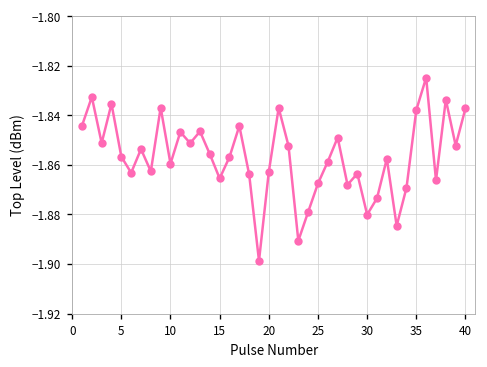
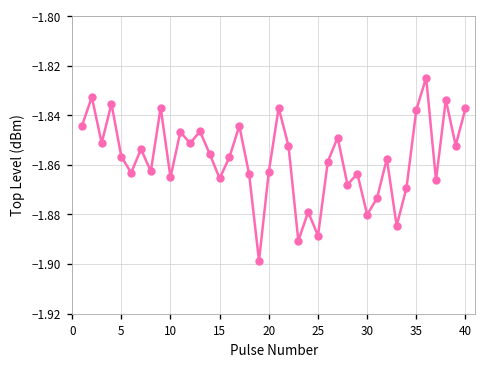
  {
    "5": -1.857,
-   "10": -1.859,
+   "10": -1.865,
    "15": -1.865,
    "20": -1.863,
-   "25": -1.867,
+   "25": -1.889,
    "30": -1.880,
    "35": -1.838,
    "40": -1.837
  }
